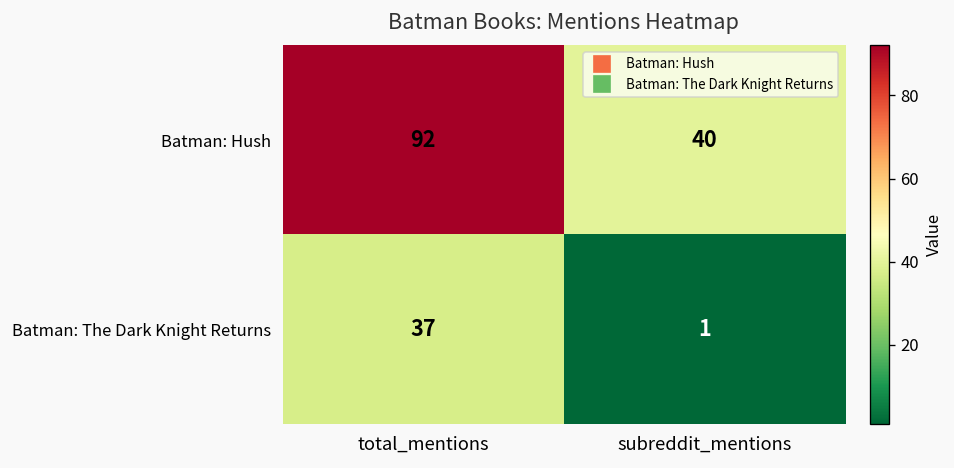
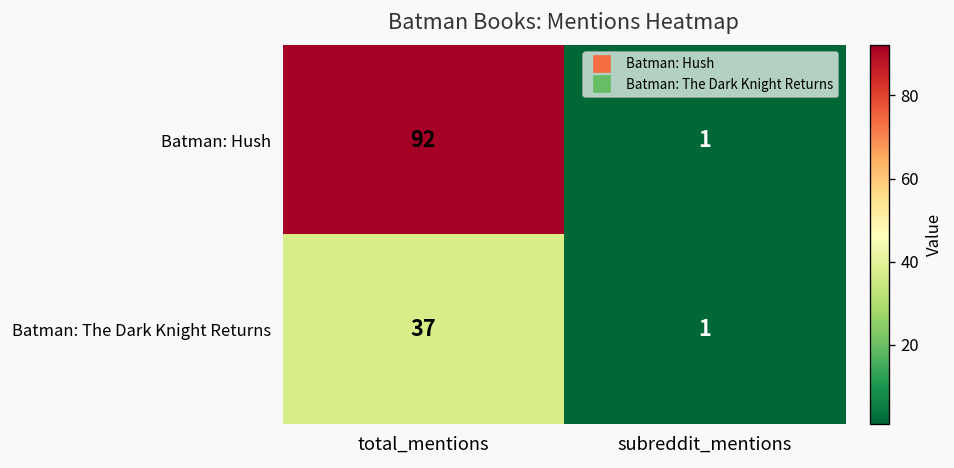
  {
    "Batman: Hush": {
      "total_mentions": 92,
-     "subreddit_mentions": 40
+     "subreddit_mentions": 1
    },
    "Batman: The Dark Knight Returns": {
      "total_mentions": 37,
      "subreddit_mentions": 1
    }
  }
